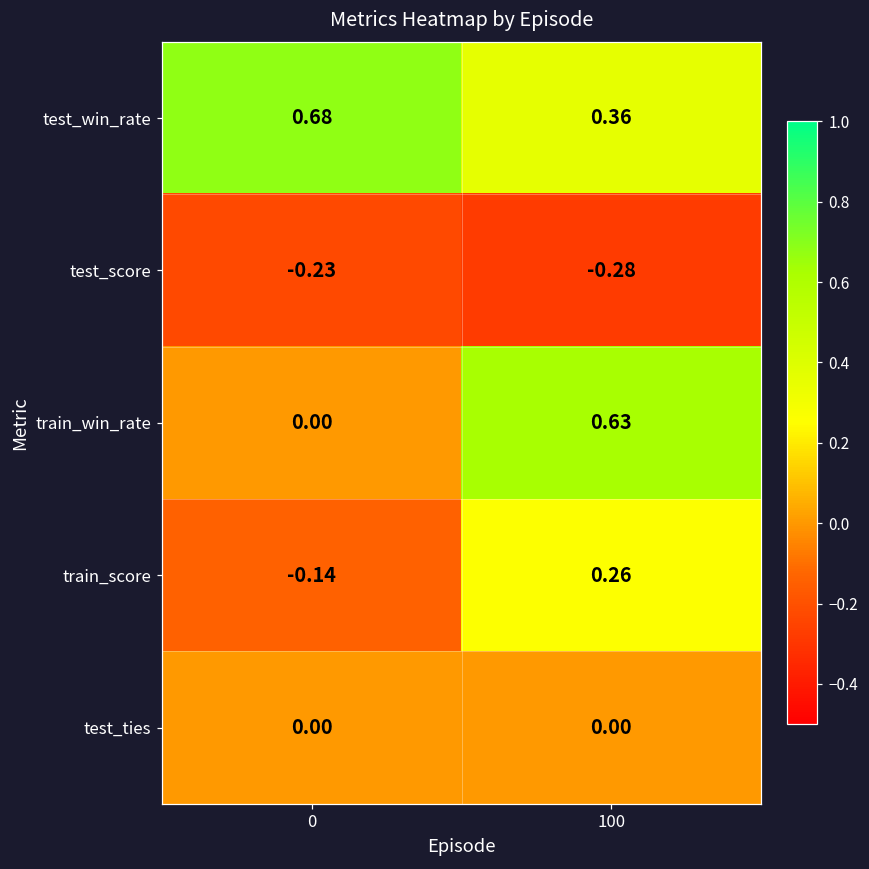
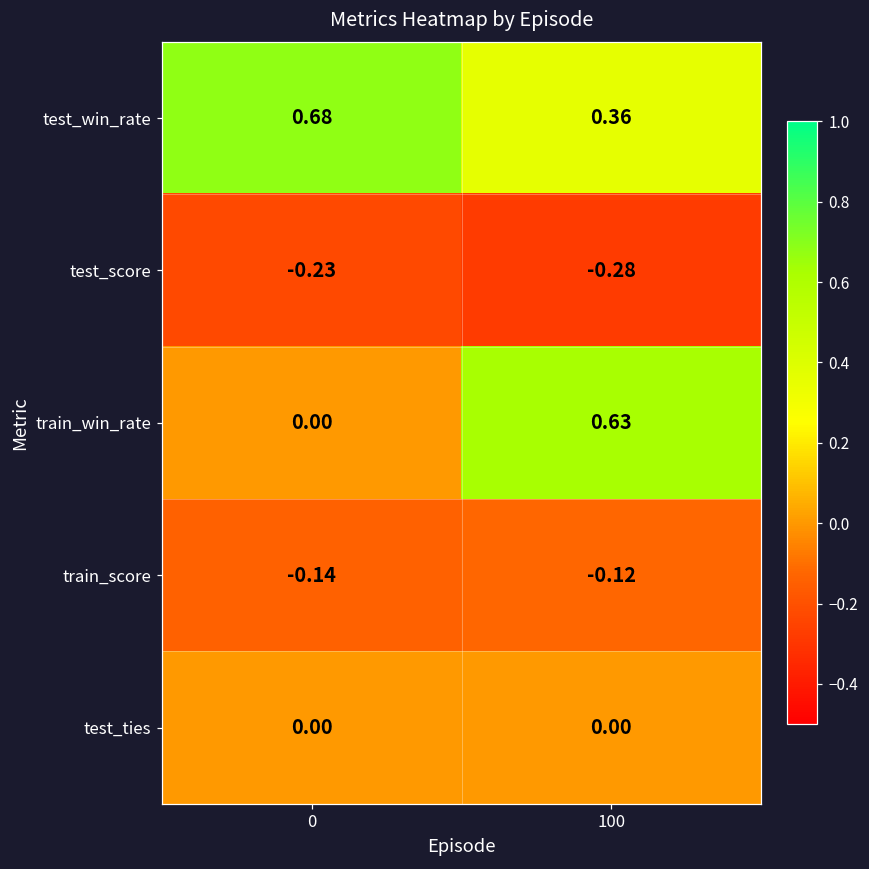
  {
    "test_win_rate": {
      "0": 0.68,
      "100": 0.36
    },
    "test_score": {
      "0": -0.23,
      "100": -0.28
    },
    "train_win_rate": {
      "0": 0.00,
      "100": 0.63
    },
    "train_score": {
      "0": -0.14,
-     "100": 0.26
+     "100": -0.12
    },
    "test_ties": {
      "0": 0.00,
      "100": 0.00
    }
  }
